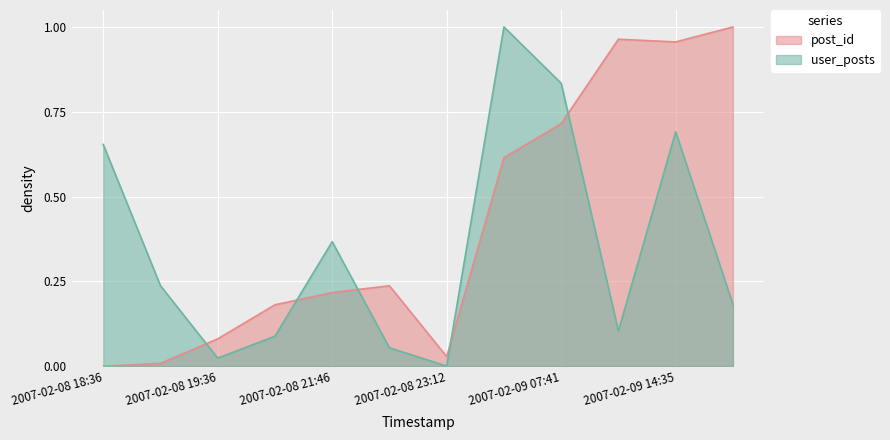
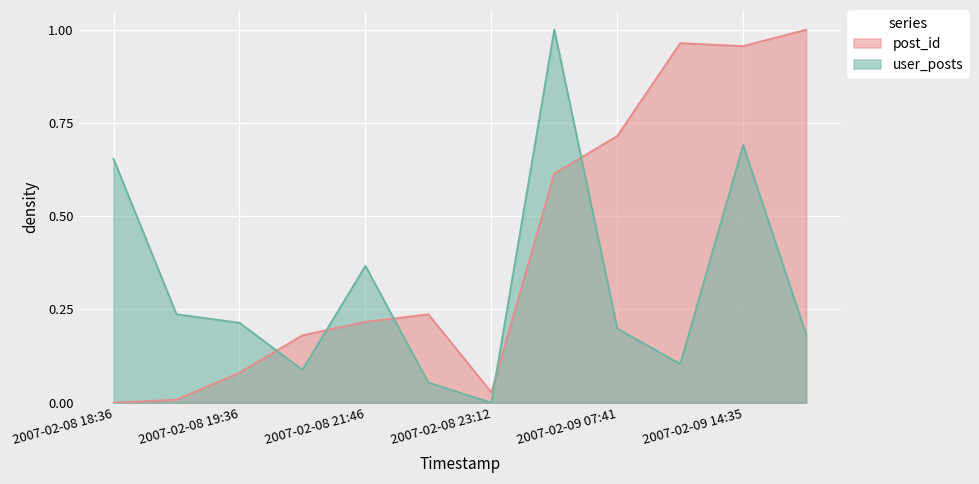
  {
    "post_id": {
      "2007-02-08 18:36": 0.00,
      "2007-02-08 19:36": 0.08,
      "2007-02-08 21:46": 0.22,
      "2007-02-08 23:12": 0.03,
      "2007-02-09 07:41": 0.71,
      "2007-02-09 14:35": 0.96
    },
    "user_posts": {
      "2007-02-08 18:36": 0.65,
-     "2007-02-08 19:36": 0.02,
+     "2007-02-08 19:36": 0.21,
      "2007-02-08 21:46": 0.37,
      "2007-02-08 23:12": 0.00,
-     "2007-02-09 07:41": 0.83,
+     "2007-02-09 07:41": 0.20,
      "2007-02-09 14:35": 0.69
    }
  }
